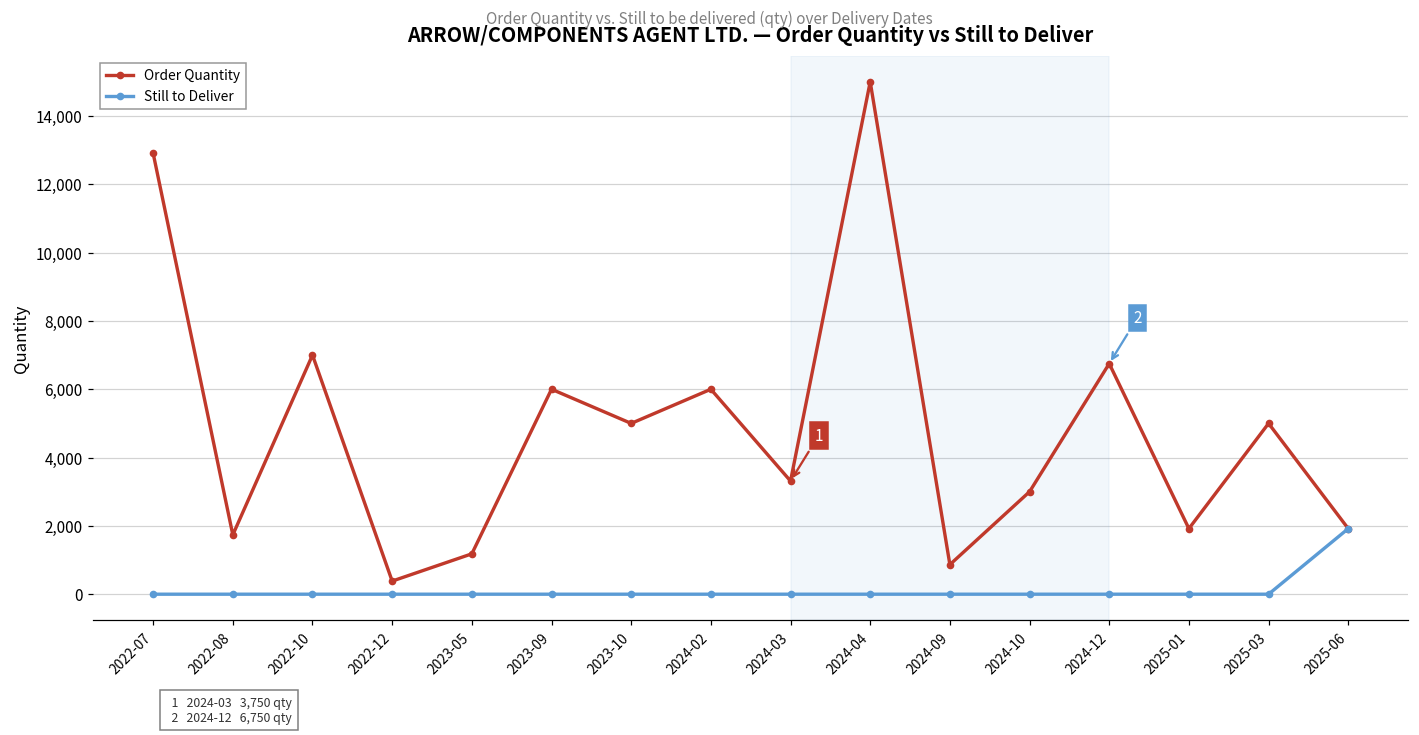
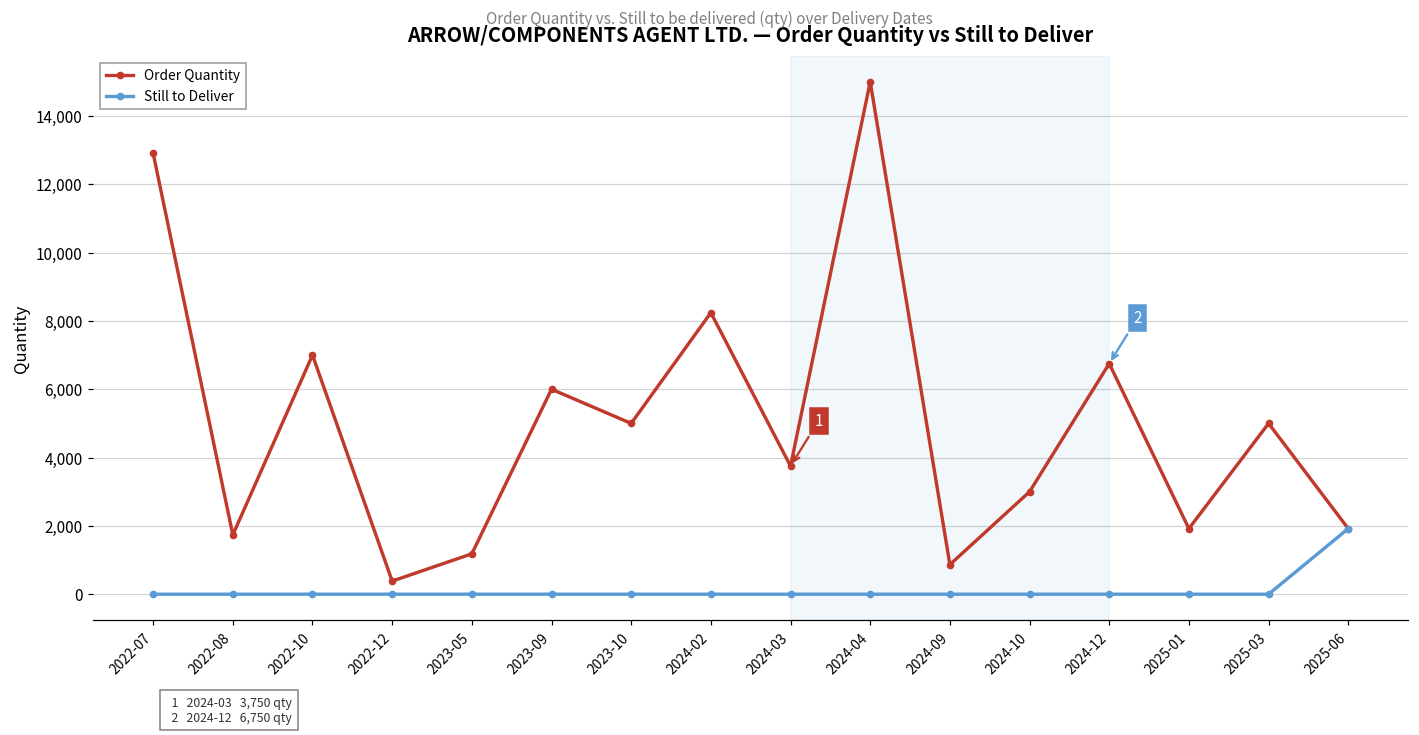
  {
    "Order Quantity": {
      "2022-07": "12,900",
      "2022-08": "1,700",
      "2022-10": "7,000",
      "2022-12": "400",
      "2023-05": "1,200",
      "2023-09": "6,000",
      "2023-10": "5,000",
-     "2024-02": "6,000",
-     "2024-03": "3,300",
+     "2024-02": "8,200",
+     "2024-03": "3,800",
      "2024-04": "15,000",
      "2024-09": "900",
      "2024-10": "3,000",
      "2024-12": "6,800",
      "2025-01": "1,900",
      "2025-03": "5,000"
    },
    "Still to Deliver": {
      "2022-07": "0",
      "2022-08": "0",
      "2022-10": "0",
      "2022-12": "0",
      "2023-05": "0",
      "2023-09": "0",
      "2023-10": "0",
      "2024-02": "0",
      "2024-03": "0",
      "2024-04": "0",
      "2024-09": "0",
      "2024-10": "0",
      "2024-12": "0",
      "2025-01": "0",
      "2025-03": "0"
    }
  }
